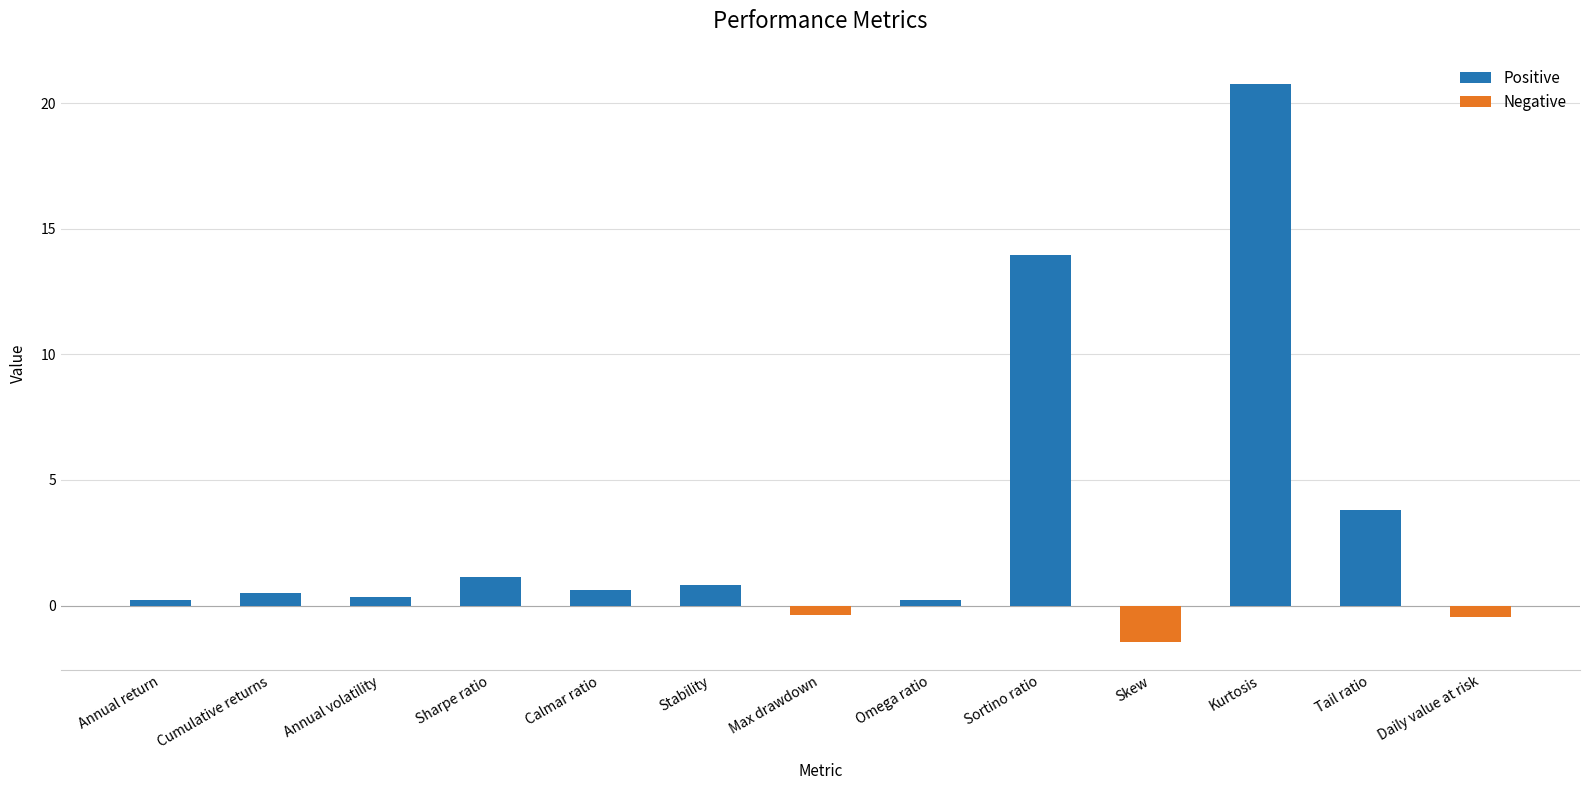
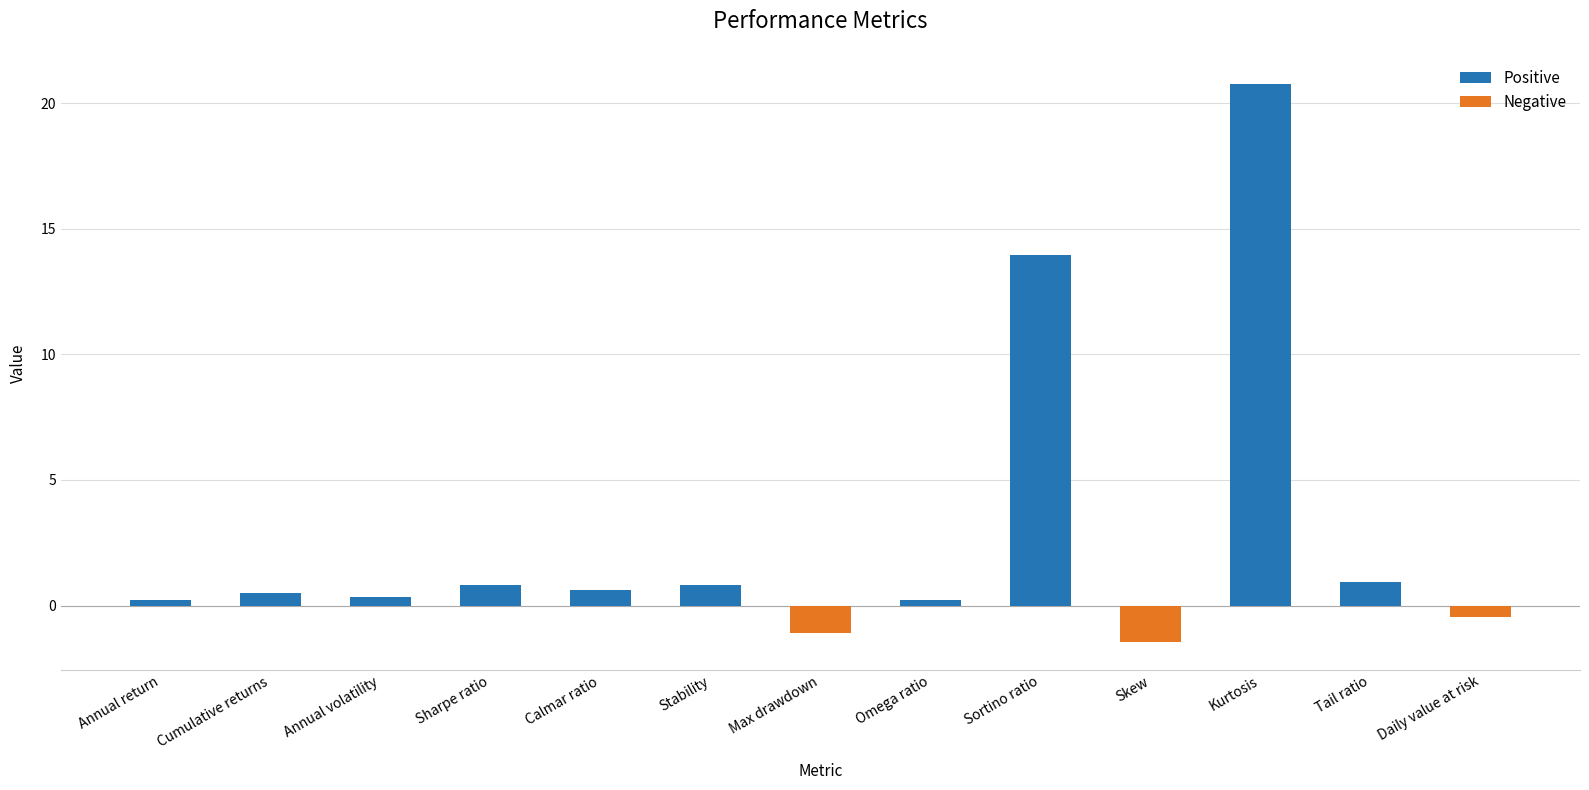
  {
    "Annual return": 0.2,
    "Cumulative returns": 0.5,
    "Annual volatility": 0.3,
-   "Sharpe ratio": 1.2,
+   "Sharpe ratio": 0.8,
    "Calmar ratio": 0.6,
    "Stability": 0.8,
-   "Max drawdown": -0.4,
+   "Max drawdown": -1.1,
    "Omega ratio": 0.2,
    "Sortino ratio": 13.9,
    "Skew": -1.5,
    "Kurtosis": 20.8,
-   "Tail ratio": 3.8,
+   "Tail ratio": 0.9,
    "Daily value at risk": -0.4
  }
